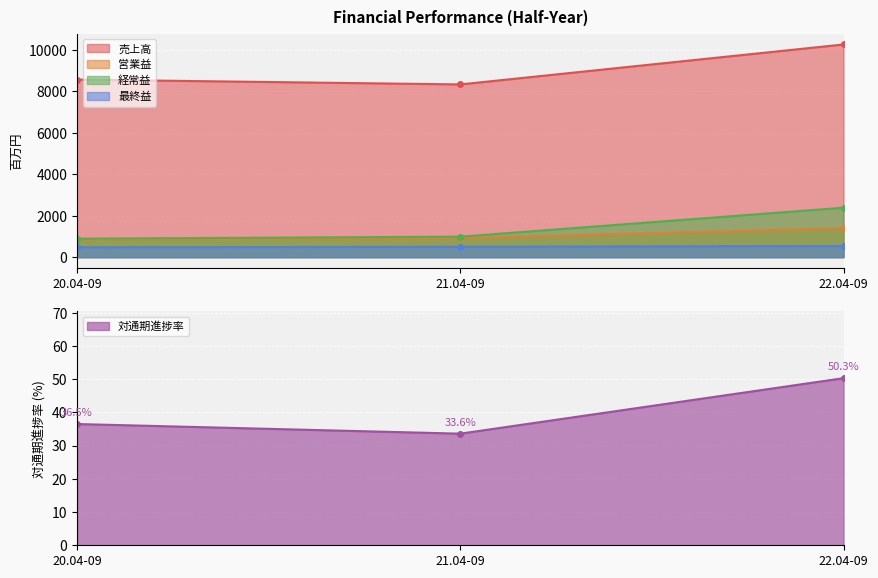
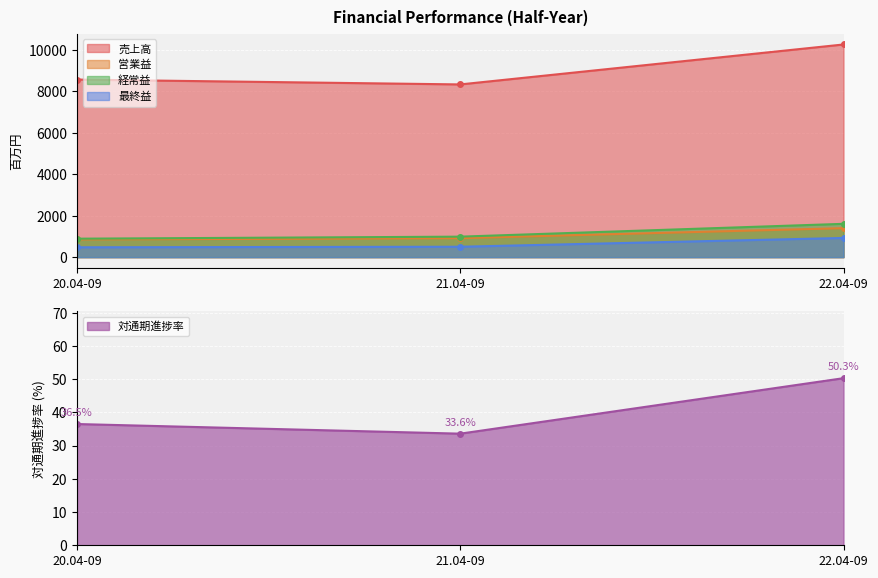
  {
    "Financial Performance (Half-Year)": {
      "経常益": {
-       "22.04-09": 2400
+       "22.04-09": 1600
      },
      "最終益": {
        "20.04-09": 500,
        "21.04-09": 500,
-       "22.04-09": 500
+       "22.04-09": 900
      }
    }
  }
